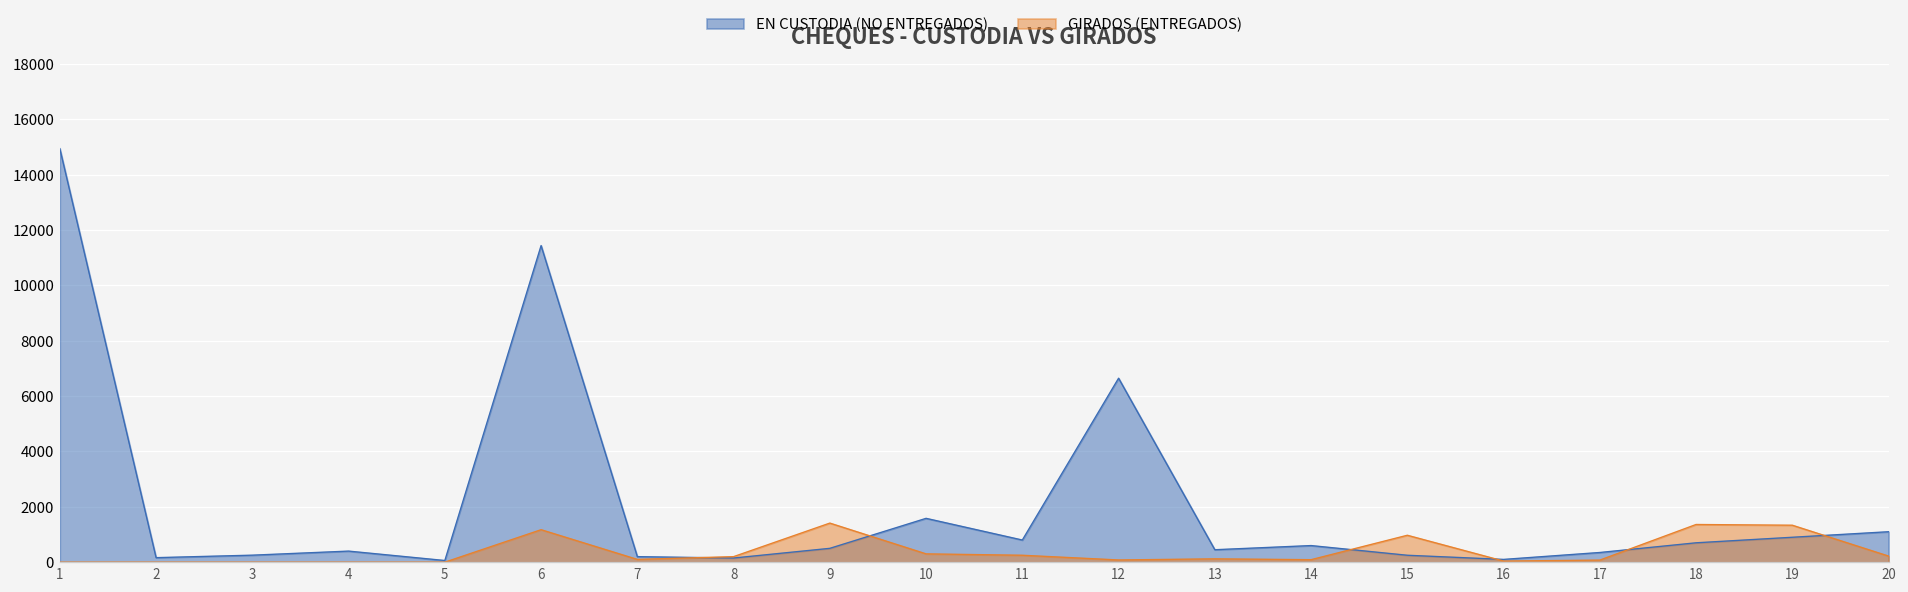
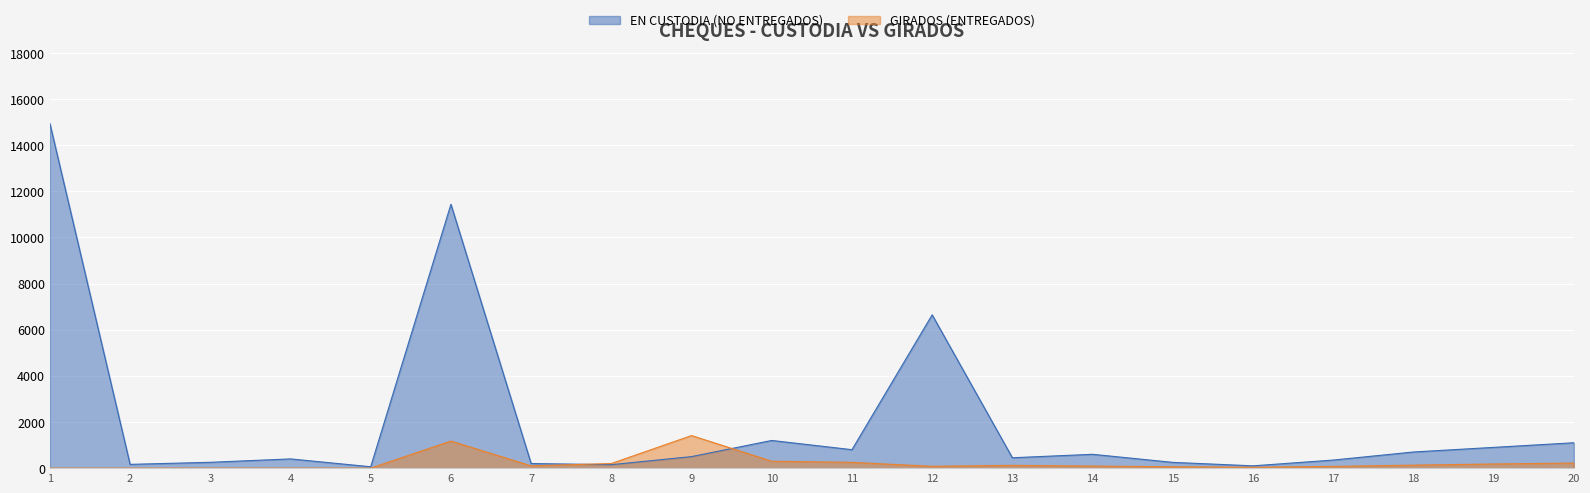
  {
    "EN CUSTODIA (NO ENTREGADOS)": {
      "1": 14900,
      "2": 200,
      "3": 300,
      "4": 400,
      "6": 11400,
      "9": 500,
-     "10": 1600,
+     "10": 1200,
      "11": 800,
      "12": 6600,
      "13": 500,
      "14": 600,
      "15": 300,
      "17": 400,
      "18": 700,
      "19": 900,
      "20": 1100
    },
    "GIRADOS (ENTREGADOS)": {
      "1": 0,
      "2": 0,
      "3": 0,
      "4": 0,
      "6": 1200,
      "9": 1400,
      "10": 300,
      "11": 300,
      "12": 100,
      "13": 100,
      "14": 100,
-     "15": 1000,
+     "15": 100,
      "17": 100,
-     "18": 1400,
-     "19": 1300,
+     "18": 100,
+     "19": 200,
      "20": 200
    }
  }
